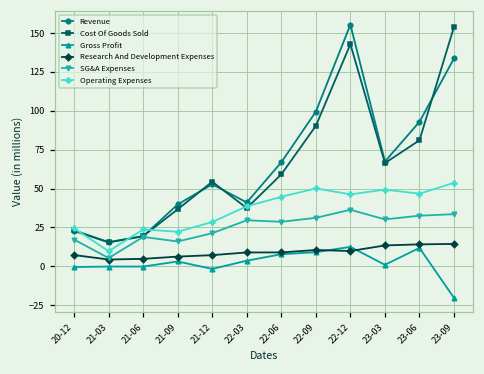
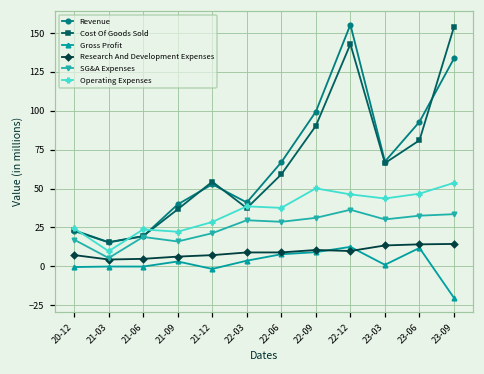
  {
    "Operating Expenses": {
      "21-03": 10,
      "21-06": 24,
      "21-09": 22,
      "21-12": 29,
-     "22-06": 45,
+     "22-06": 38,
      "22-09": 50,
      "22-12": 46,
-     "23-03": 49,
+     "23-03": 44,
      "23-06": 47,
      "23-09": 54
    }
  }
